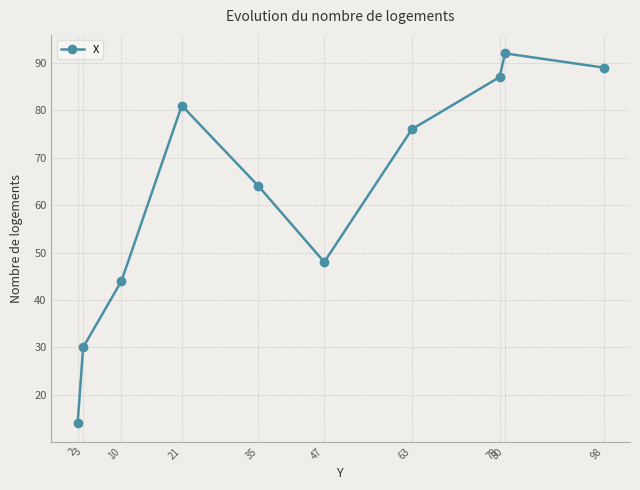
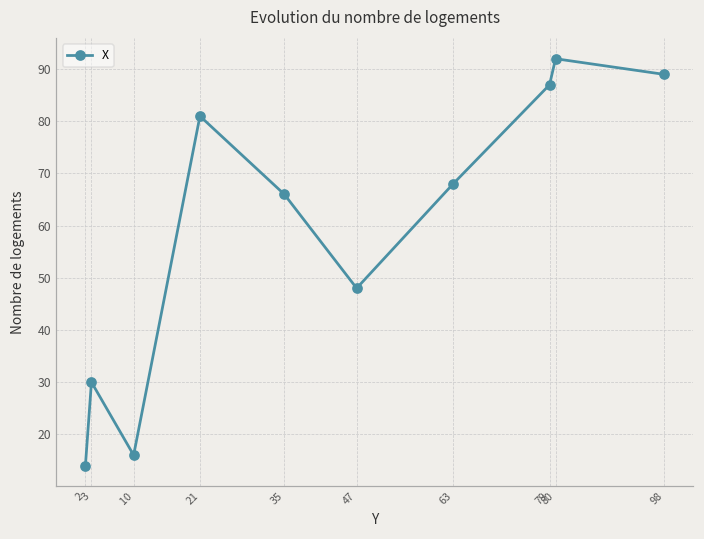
  {
    "2": 14,
    "3": 30,
-   "10": 44,
+   "10": 16,
    "21": 81,
-   "35": 64,
+   "35": 66,
    "47": 48,
-   "63": 76,
+   "63": 68,
    "79": 87,
    "80": 92,
    "98": 89
  }
